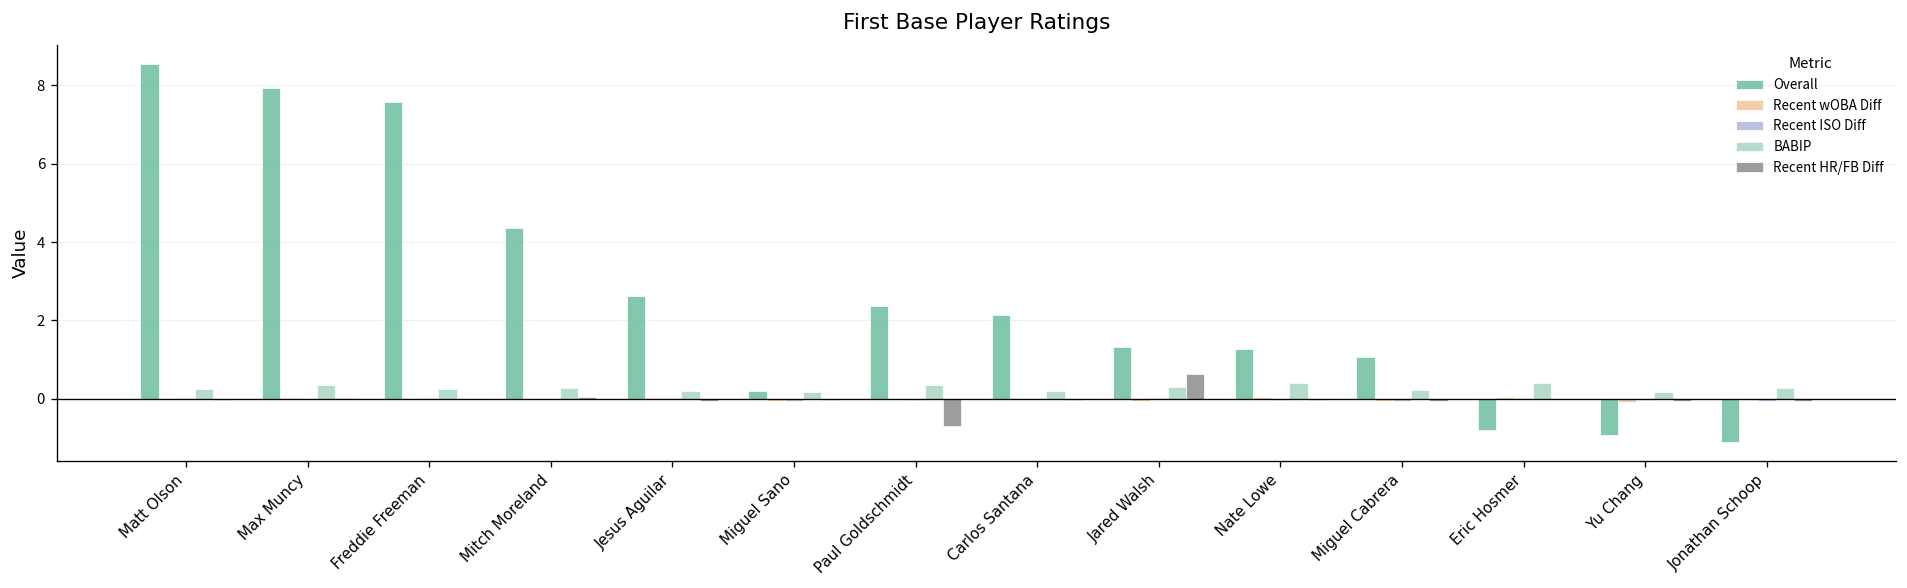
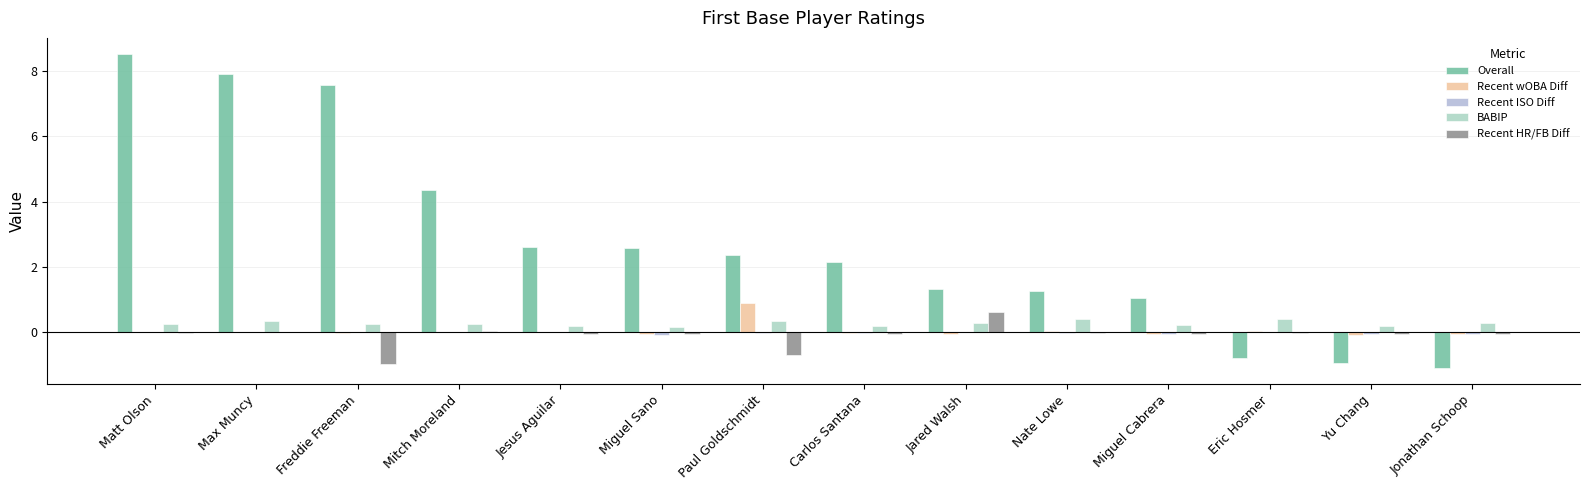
  {
    "Overall": {
      "Matt Olson": 8.5,
      "Max Muncy": 7.9,
      "Freddie Freeman": 7.6,
      "Mitch Moreland": 4.4,
      "Jesus Aguilar": 2.6,
-     "Miguel Sano": 0.2,
+     "Miguel Sano": 2.6,
      "Paul Goldschmidt": 2.4,
      "Carlos Santana": 2.1,
      "Jared Walsh": 1.3,
      "Nate Lowe": 1.3,
      "Miguel Cabrera": 1.1,
      "Eric Hosmer": -0.8,
      "Yu Chang": -0.9,
      "Jonathan Schoop": -1.1
    },
    "Recent wOBA Diff": {
      "Mitch Moreland": 0.0,
-     "Paul Goldschmidt": 0.0,
+     "Paul Goldschmidt": 0.9,
      "Yu Chang": -0.1
    },
    "Recent HR/FB Diff": {
-     "Freddie Freeman": 0.0,
+     "Freddie Freeman": -1.0,
      "Paul Goldschmidt": -0.7,
      "Jared Walsh": 0.6
    }
  }
